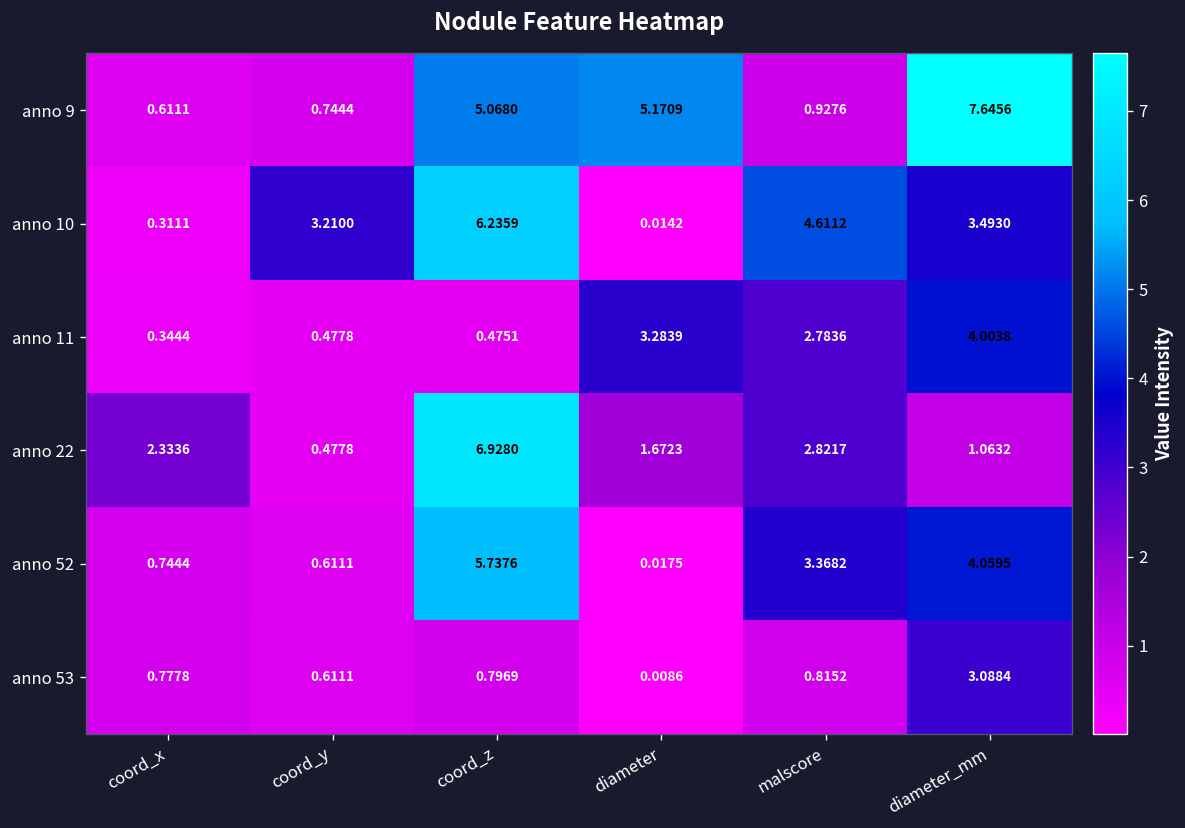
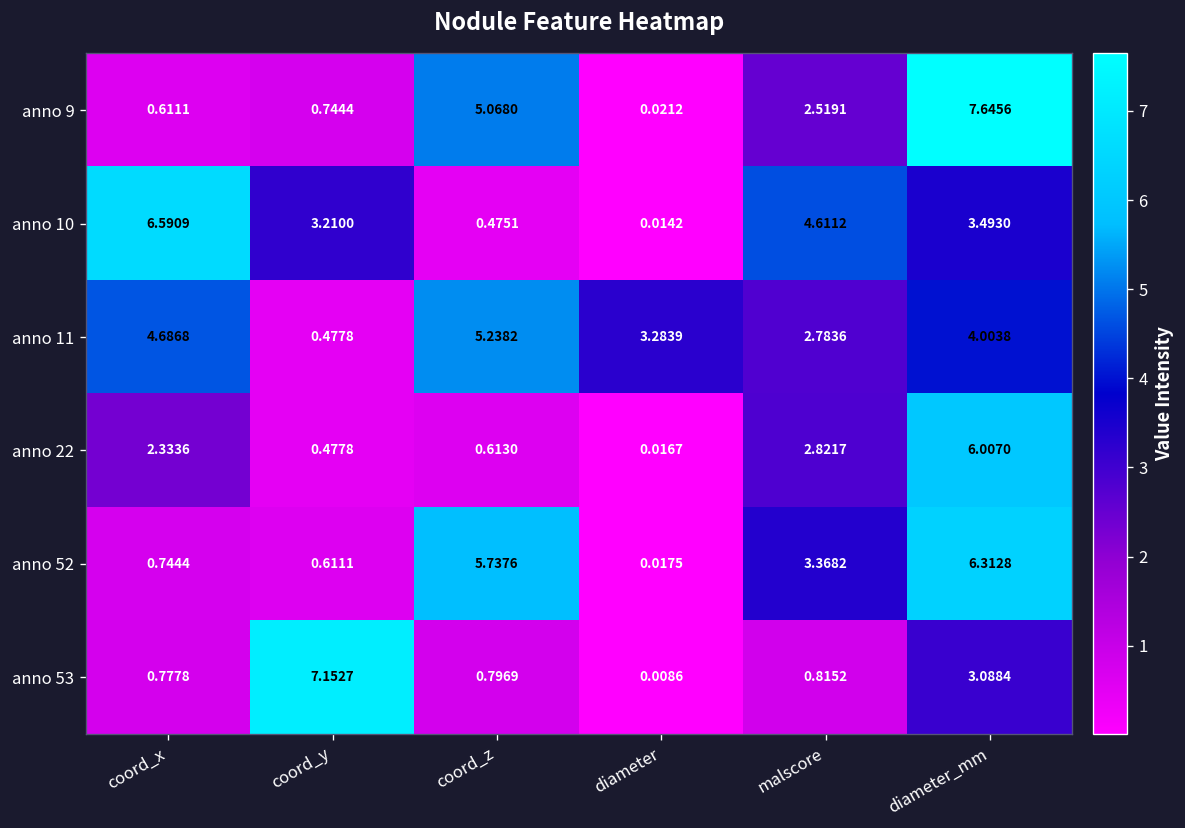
  {
    "anno 9": {
      "coord_x": 0.6111,
      "coord_y": 0.7444,
      "coord_z": 5.0680,
-     "diameter": 5.1709,
-     "malscore": 0.9276,
+     "diameter": 0.0212,
+     "malscore": 2.5191,
      "diameter_mm": 7.6456
    },
    "anno 10": {
-     "coord_x": 0.3111,
+     "coord_x": 6.5909,
      "coord_y": 3.2100,
-     "coord_z": 6.2359,
+     "coord_z": 0.4751,
      "diameter": 0.0142,
      "malscore": 4.6112,
      "diameter_mm": 3.4930
    },
    "anno 11": {
-     "coord_x": 0.3444,
+     "coord_x": 4.6868,
      "coord_y": 0.4778,
-     "coord_z": 0.4751,
+     "coord_z": 5.2382,
      "diameter": 3.2839,
      "malscore": 2.7836,
      "diameter_mm": 4.0038
    },
    "anno 22": {
      "coord_x": 2.3336,
      "coord_y": 0.4778,
-     "coord_z": 6.9280,
-     "diameter": 1.6723,
+     "coord_z": 0.6130,
+     "diameter": 0.0167,
      "malscore": 2.8217,
-     "diameter_mm": 1.0632
+     "diameter_mm": 6.0070
    },
    "anno 52": {
      "coord_x": 0.7444,
      "coord_y": 0.6111,
      "coord_z": 5.7376,
      "diameter": 0.0175,
      "malscore": 3.3682,
-     "diameter_mm": 4.0595
+     "diameter_mm": 6.3128
    },
    "anno 53": {
      "coord_x": 0.7778,
-     "coord_y": 0.6111,
+     "coord_y": 7.1527,
      "coord_z": 0.7969,
      "diameter": 0.0086,
      "malscore": 0.8152,
      "diameter_mm": 3.0884
    }
  }
